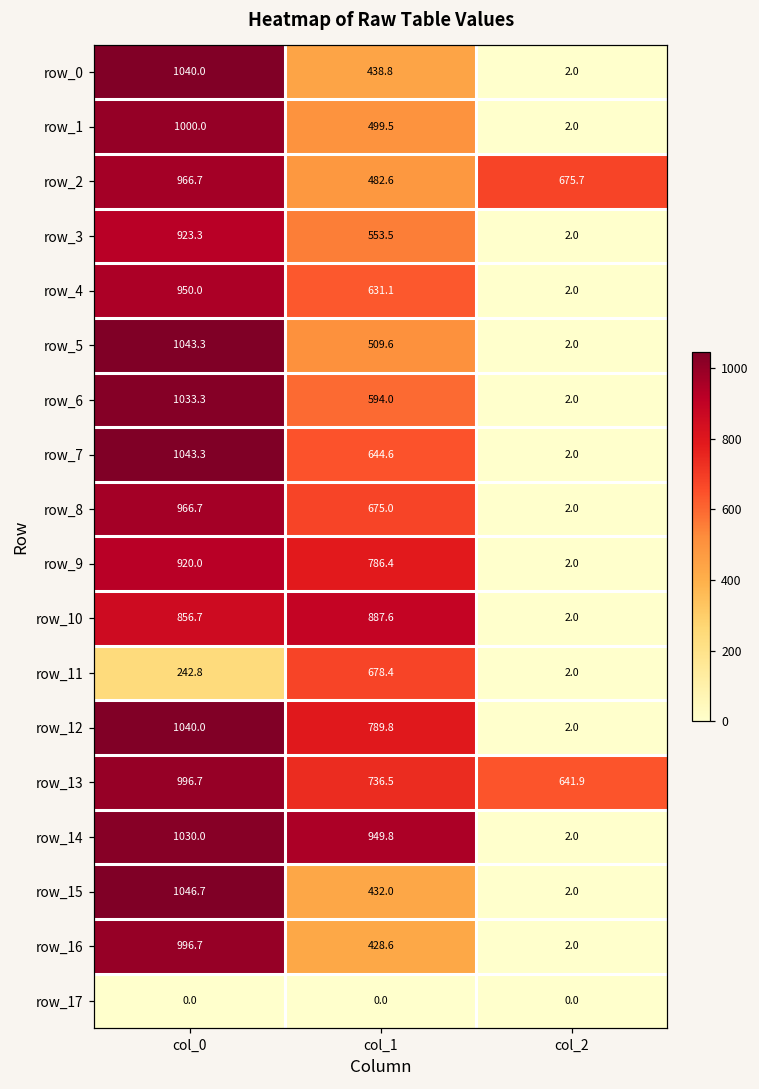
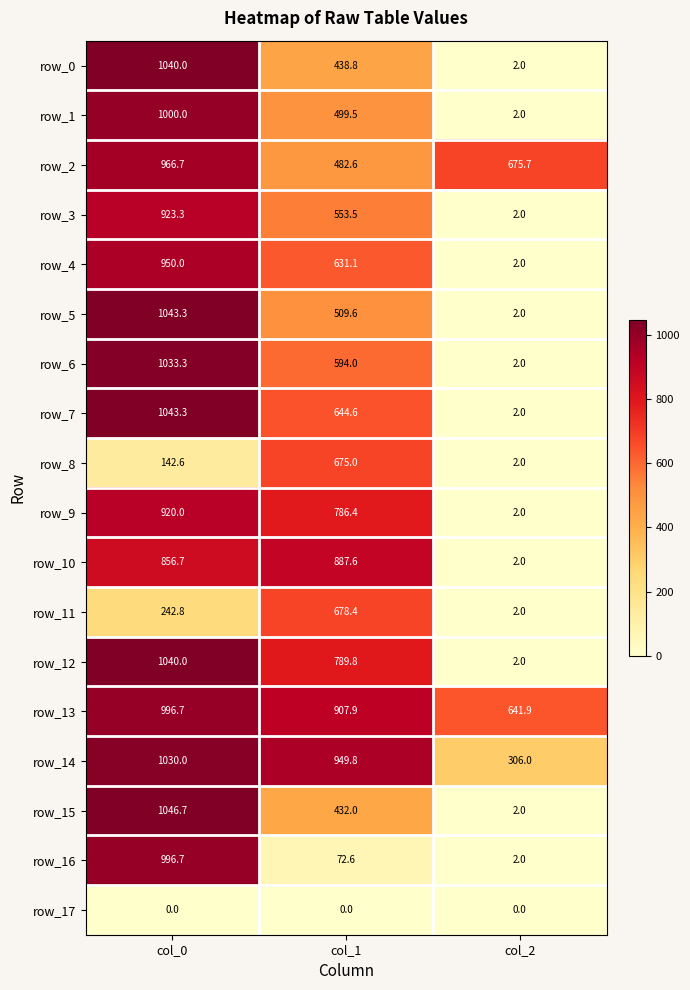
  {
    "row_0": {
      "col_0": 1040.0,
      "col_1": 438.8,
      "col_2": 2.0
    },
    "row_1": {
      "col_0": 1000.0,
      "col_1": 499.5,
      "col_2": 2.0
    },
    "row_2": {
      "col_0": 966.7,
      "col_1": 482.6,
      "col_2": 675.7
    },
    "row_3": {
      "col_0": 923.3,
      "col_1": 553.5,
      "col_2": 2.0
    },
    "row_4": {
      "col_0": 950.0,
      "col_1": 631.1,
      "col_2": 2.0
    },
    "row_5": {
      "col_0": 1043.3,
      "col_1": 509.6,
      "col_2": 2.0
    },
    "row_6": {
      "col_0": 1033.3,
      "col_1": 594.0,
      "col_2": 2.0
    },
    "row_7": {
      "col_0": 1043.3,
      "col_1": 644.6,
      "col_2": 2.0
    },
    "row_8": {
-     "col_0": 966.7,
+     "col_0": 142.6,
      "col_1": 675.0,
      "col_2": 2.0
    },
    "row_9": {
      "col_0": 920.0,
      "col_1": 786.4,
      "col_2": 2.0
    },
    "row_10": {
      "col_0": 856.7,
      "col_1": 887.6,
      "col_2": 2.0
    },
    "row_11": {
      "col_0": 242.8,
      "col_1": 678.4,
      "col_2": 2.0
    },
    "row_12": {
      "col_0": 1040.0,
      "col_1": 789.8,
      "col_2": 2.0
    },
    "row_13": {
      "col_0": 996.7,
-     "col_1": 736.5,
+     "col_1": 907.9,
      "col_2": 641.9
    },
    "row_14": {
      "col_0": 1030.0,
      "col_1": 949.8,
-     "col_2": 2.0
+     "col_2": 306.0
    },
    "row_15": {
      "col_0": 1046.7,
      "col_1": 432.0,
      "col_2": 2.0
    },
    "row_16": {
      "col_0": 996.7,
-     "col_1": 428.6,
+     "col_1": 72.6,
      "col_2": 2.0
    },
    "row_17": {
      "col_0": 0.0,
      "col_1": 0.0,
      "col_2": 0.0
    }
  }
